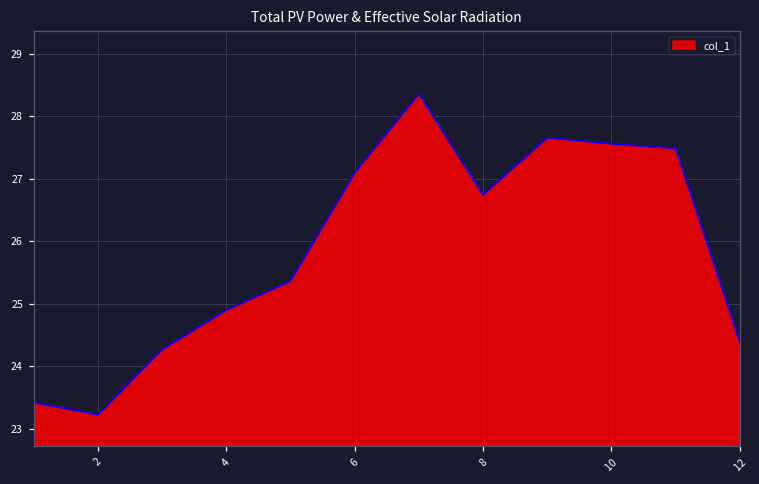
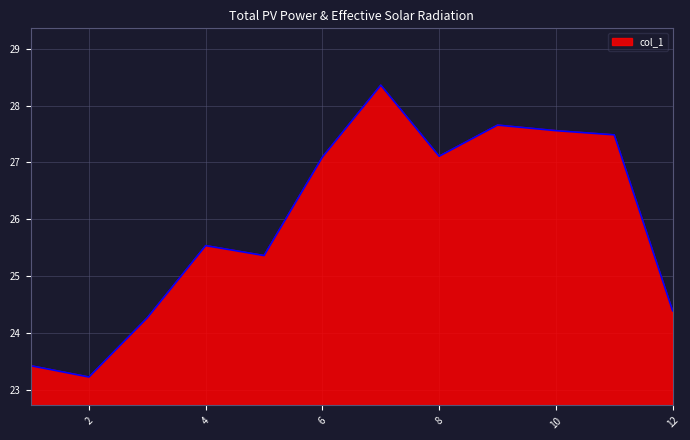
  {
    "2": 23.2,
-   "4": 24.9,
+   "4": 25.5,
    "6": 27.1,
-   "8": 26.7,
+   "8": 27.1,
    "10": 27.6,
    "12": 24.4
  }
